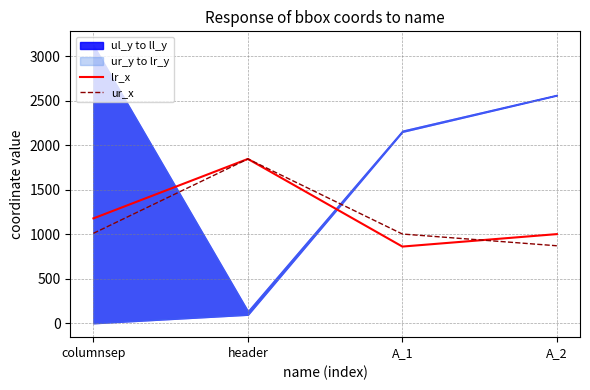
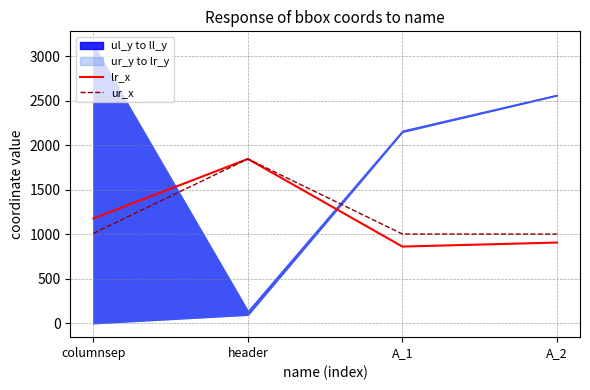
  {
    "lr_x": {
      "columnsep": 1200,
      "A_1": 900,
-     "A_2": 1000
+     "A_2": 900
    },
    "ur_x": {
      "columnsep": 1000,
      "A_1": 1000,
-     "A_2": 900
+     "A_2": 1000
    }
  }
